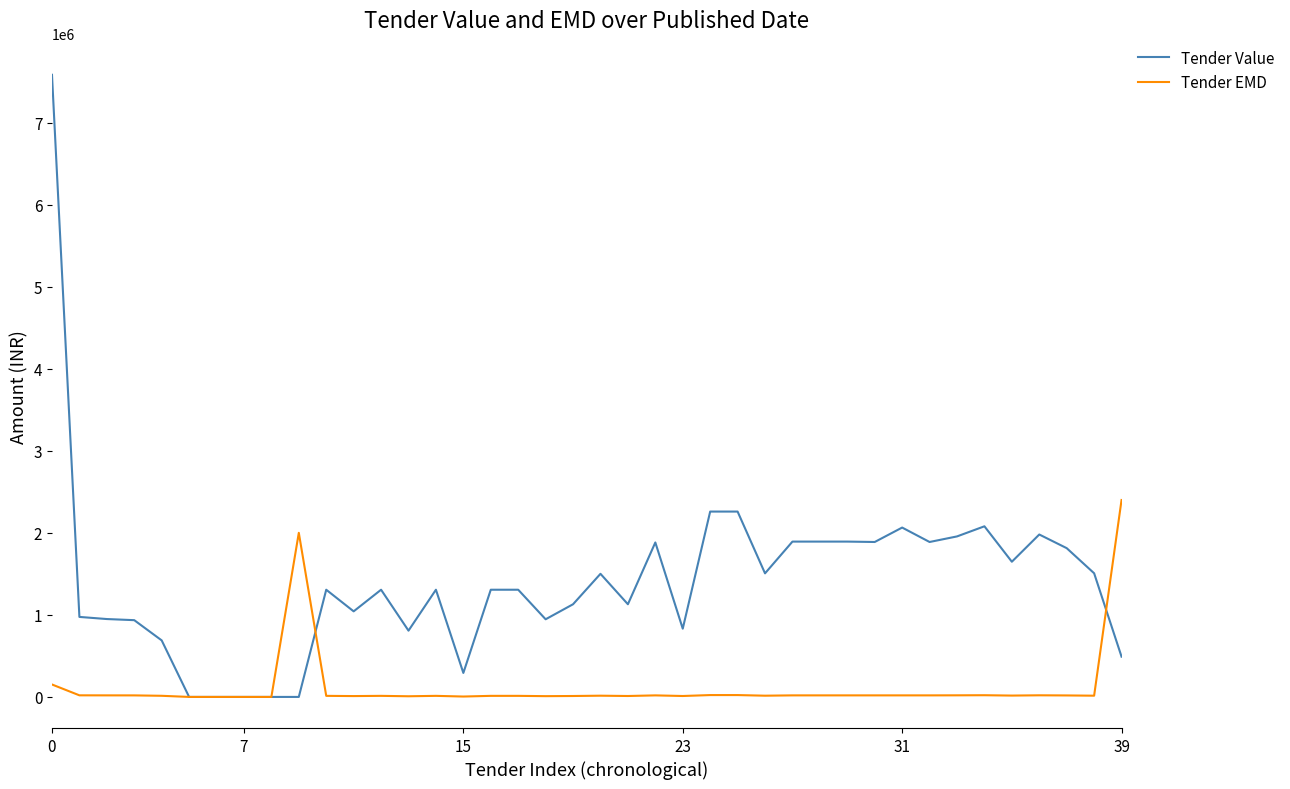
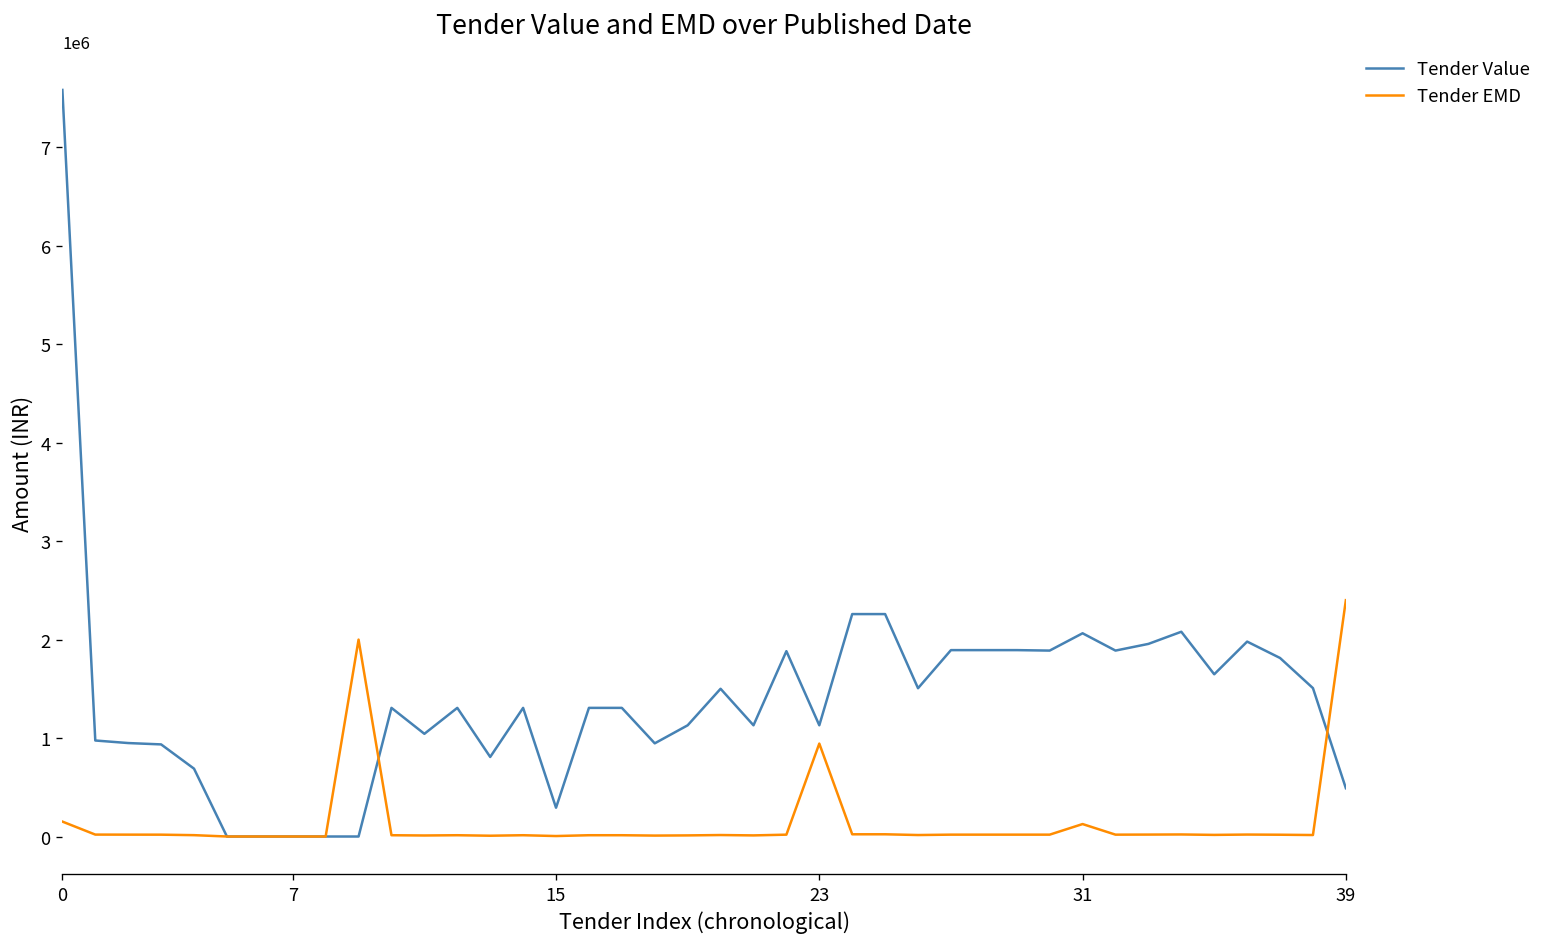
  {
    "Tender Value": {
      "0": 7600000,
      "15": 300000,
-     "23": 800000,
+     "23": 1100000,
      "31": 2100000,
      "39": 500000
    },
    "Tender EMD": {
      "0": 200000,
      "15": 0,
-     "23": 0,
-     "31": 0,
+     "23": 900000,
+     "31": 100000,
      "39": 2400000
    }
  }
